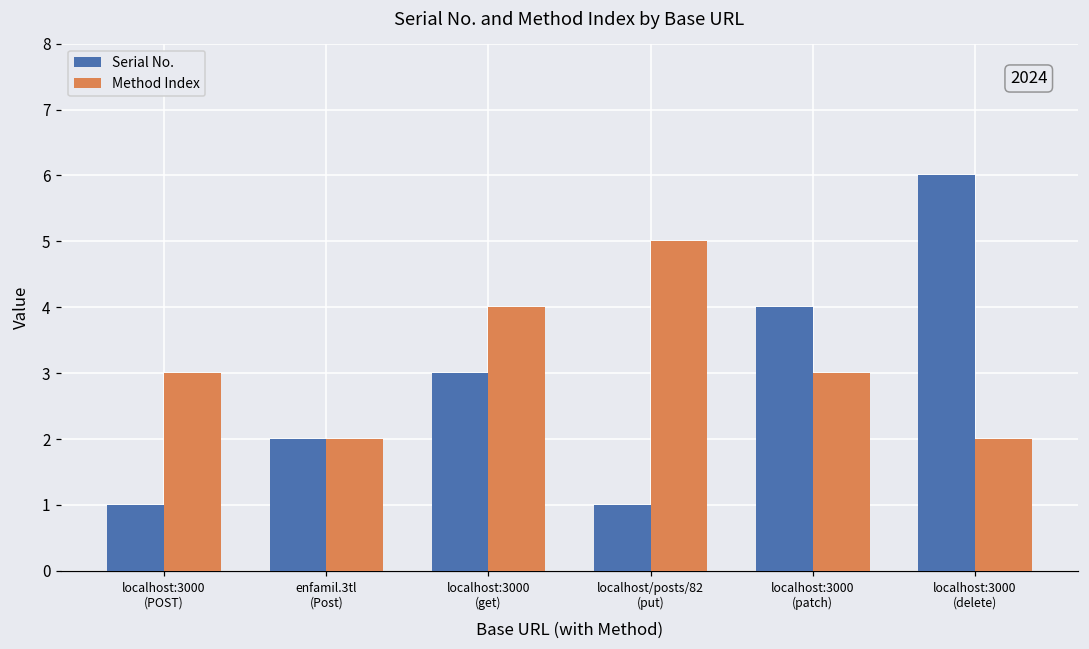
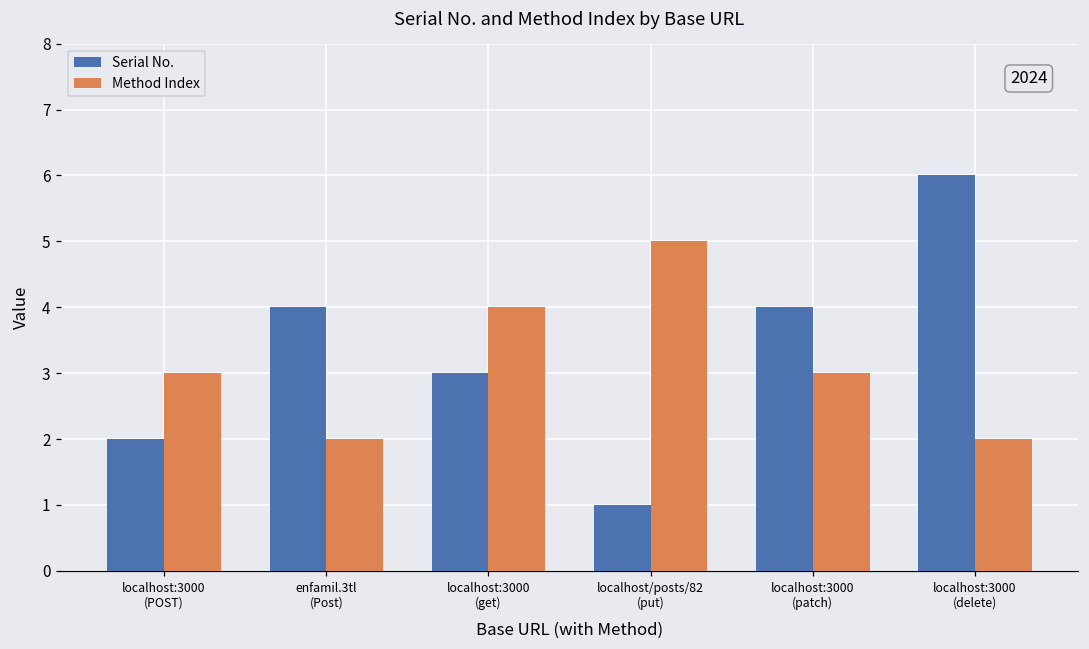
  {
    "Serial No.": {
-     "localhost:3000 (POST)": 1,
-     "enfamil.3tl (Post)": 2,
+     "localhost:3000 (POST)": 2,
+     "enfamil.3tl (Post)": 4,
      "localhost:3000 (get)": 3,
      "localhost/posts/82 (put)": 1,
      "localhost:3000 (patch)": 4,
      "localhost:3000 (delete)": 6
    },
    "Method Index": {
      "localhost:3000 (POST)": 3,
      "enfamil.3tl (Post)": 2,
      "localhost:3000 (get)": 4,
      "localhost/posts/82 (put)": 5,
      "localhost:3000 (patch)": 3,
      "localhost:3000 (delete)": 2
    }
  }
